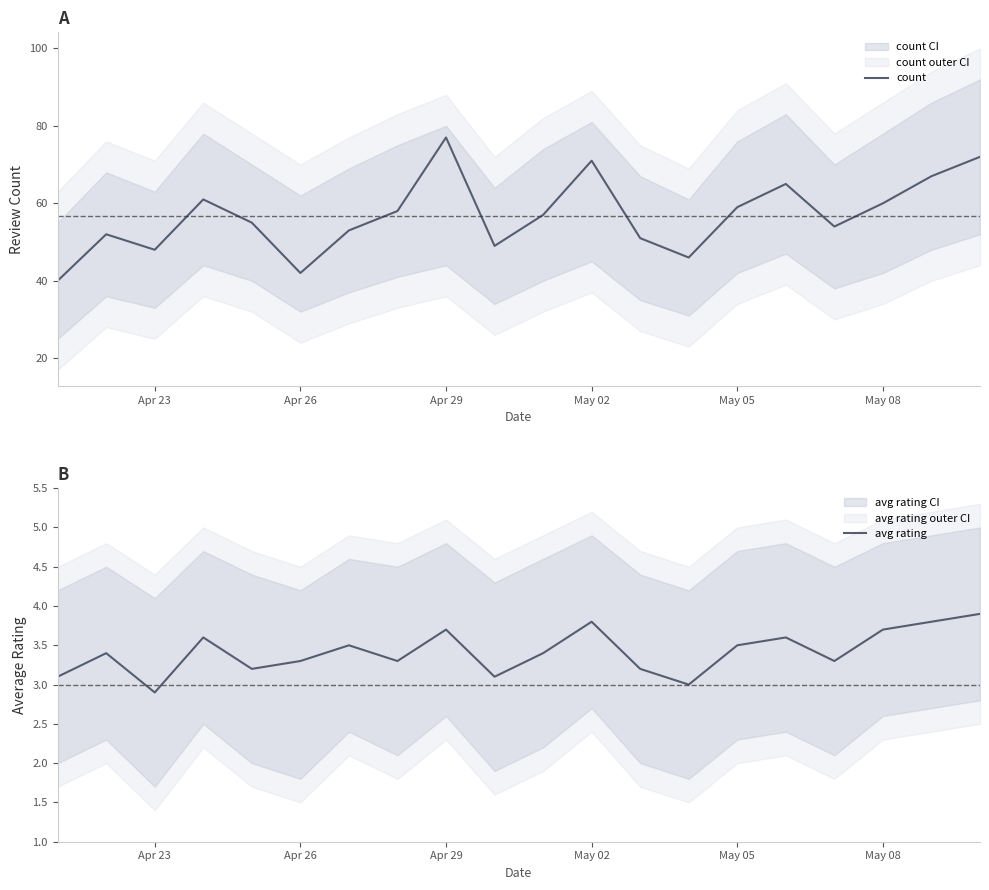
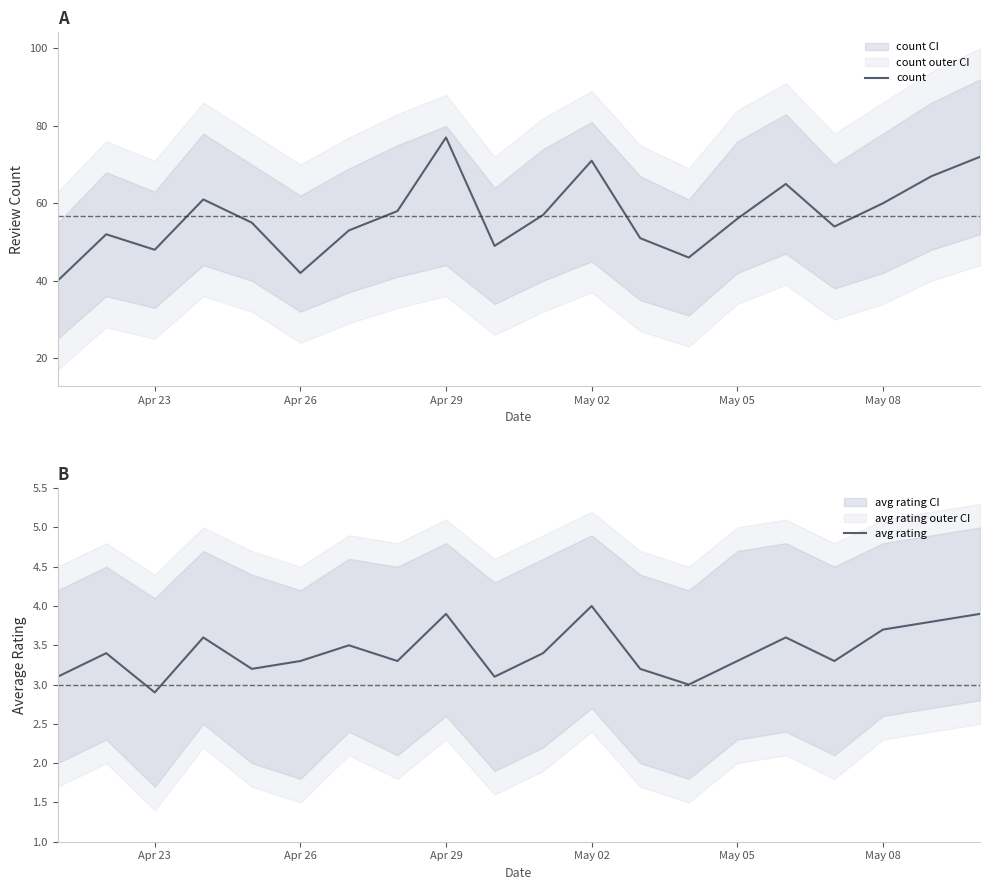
  {
    "A": {
      "count": {
        "Apr 23": 48,
        "Apr 26": 42,
        "Apr 29": 77,
        "May 02": 71,
-       "May 05": 59,
+       "May 05": 56,
        "May 08": 60
      }
    },
    "B": {
      "avg rating": {
        "Apr 23": 2.9,
        "Apr 26": 3.3,
-       "Apr 29": 3.7,
-       "May 02": 3.8,
-       "May 05": 3.5,
+       "Apr 29": 3.9,
+       "May 02": 4.0,
+       "May 05": 3.3,
        "May 08": 3.7
      }
    }
  }
